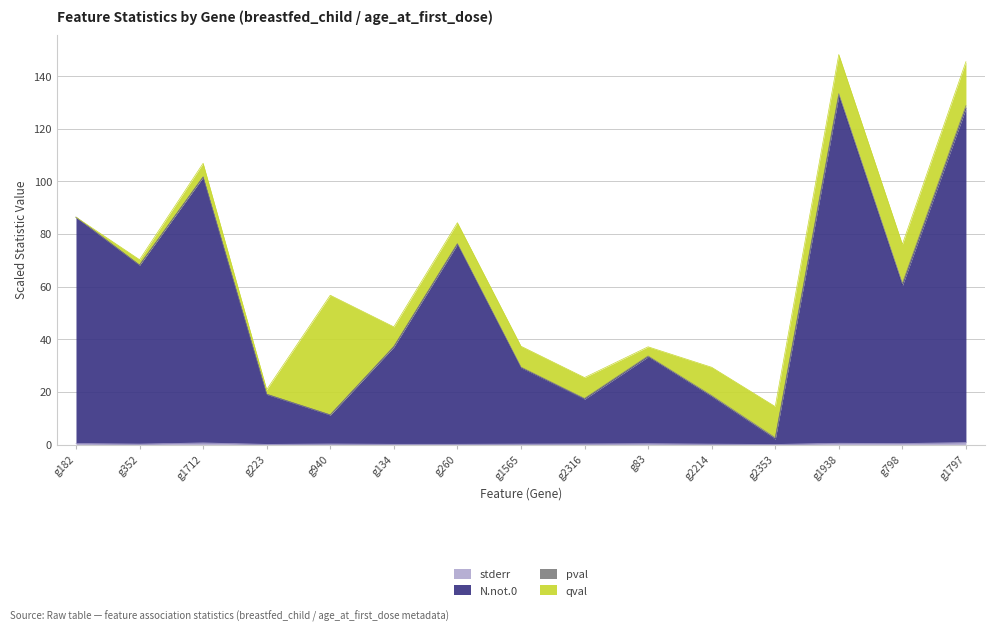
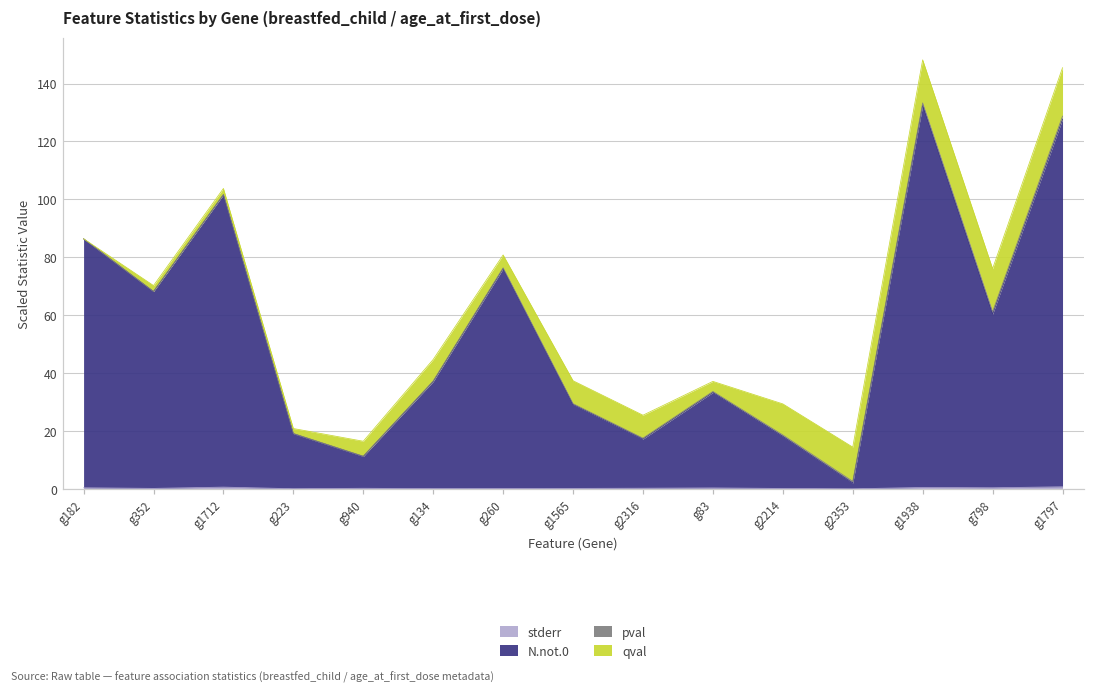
  {
    "stderr": {
      "g182": 0,
      "g352": 0,
      "g1712": 1,
      "g223": 0,
      "g940": 0,
      "g134": 0,
      "g260": 0,
      "g1565": 0,
      "g2316": 0,
      "g83": 0,
      "g2214": 0,
      "g2353": 0,
      "g1938": 0,
      "g798": 0,
      "g1797": 1
    },
    "N.not.0": {
      "g1797": 127
    },
    "pval": {
      "g1797": 1
    },
    "qval": {
      "g352": 2,
-     "g1712": 5,
+     "g1712": 2,
      "g223": 2,
-     "g940": 45,
+     "g940": 5,
      "g134": 7,
-     "g260": 8,
+     "g260": 4,
      "g1565": 8,
      "g2316": 8,
      "g83": 3,
      "g2214": 11,
      "g2353": 12,
      "g1938": 15,
      "g798": 15,
      "g1797": 17
    }
  }
